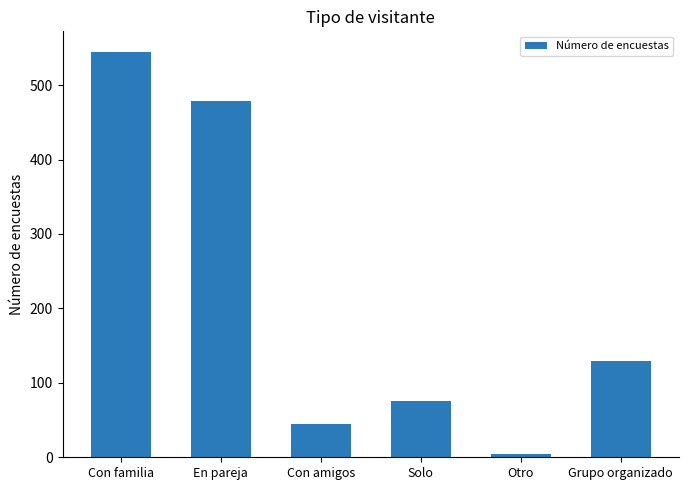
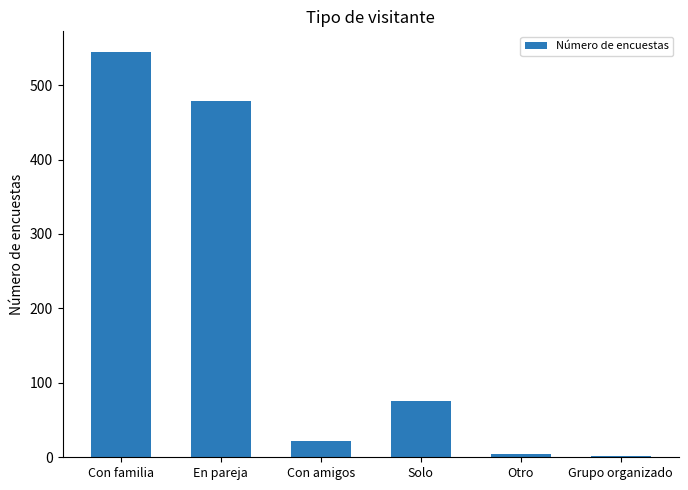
  {
    "Con familia": 550,
    "En pareja": 480,
-   "Con amigos": 50,
+   "Con amigos": 20,
    "Solo": 80,
    "Otro": 10,
-   "Grupo organizado": 130
+   "Grupo organizado": 0
  }
